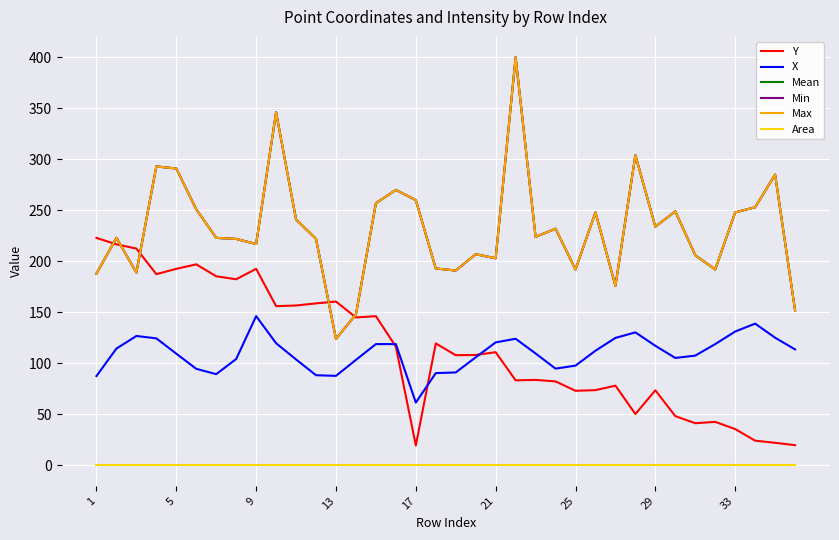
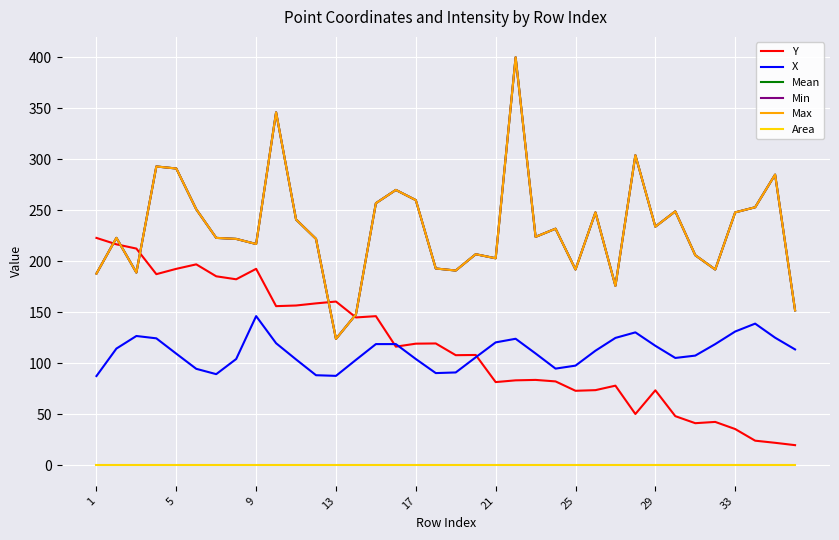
  {
    "Y": {
      "1": 223,
      "5": 193,
      "9": 193,
      "13": 161,
-     "17": 20,
-     "21": 111,
+     "17": 119,
+     "21": 82,
      "25": 73,
      "29": 74,
      "33": 36
    },
    "X": {
      "1": 88,
      "5": 109,
      "9": 146,
      "13": 88,
-     "17": 62,
+     "17": 104,
      "21": 121,
      "25": 98,
      "29": 117,
      "33": 131
    }
  }
